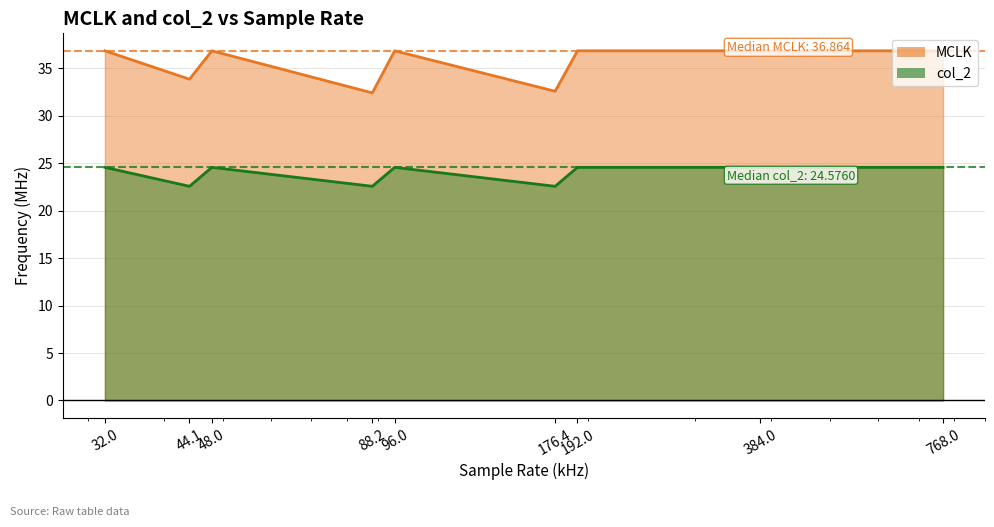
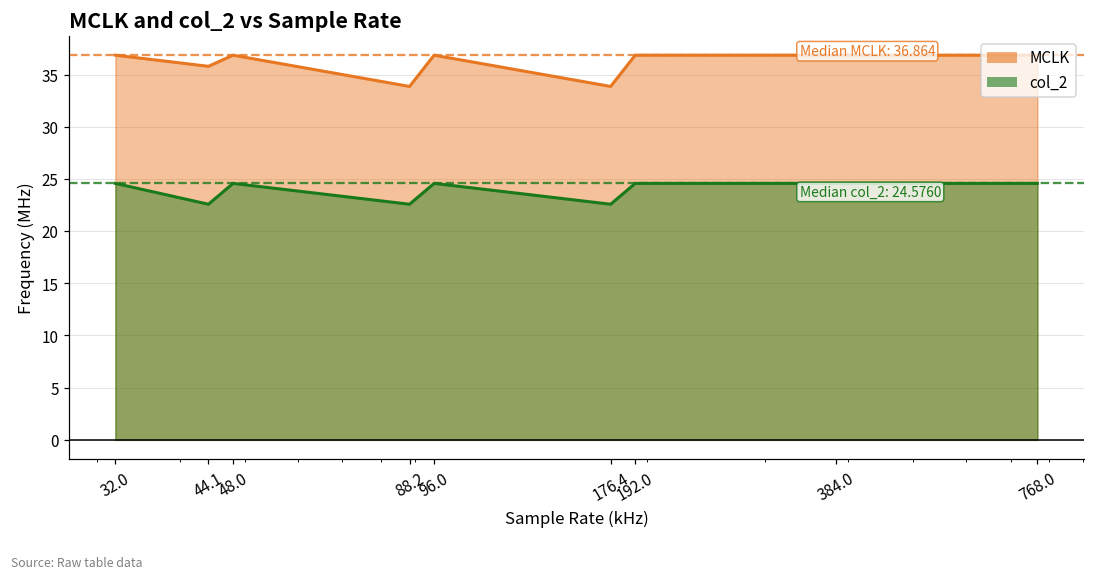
  {
    "MCLK": {
      "32.0": 37,
-     "44.1": 34,
+     "44.1": 36,
      "48.0": 37,
-     "88.2": 32,
+     "88.2": 34,
      "96.0": 37,
-     "176.4": 33,
+     "176.4": 34,
      "192.0": 37
    },
    "col_2": {
      "32.0": 25,
      "44.1": 23,
      "48.0": 25,
      "88.2": 23,
      "96.0": 25,
      "176.4": 23,
      "192.0": 25,
      "768.0": 25
    }
  }
